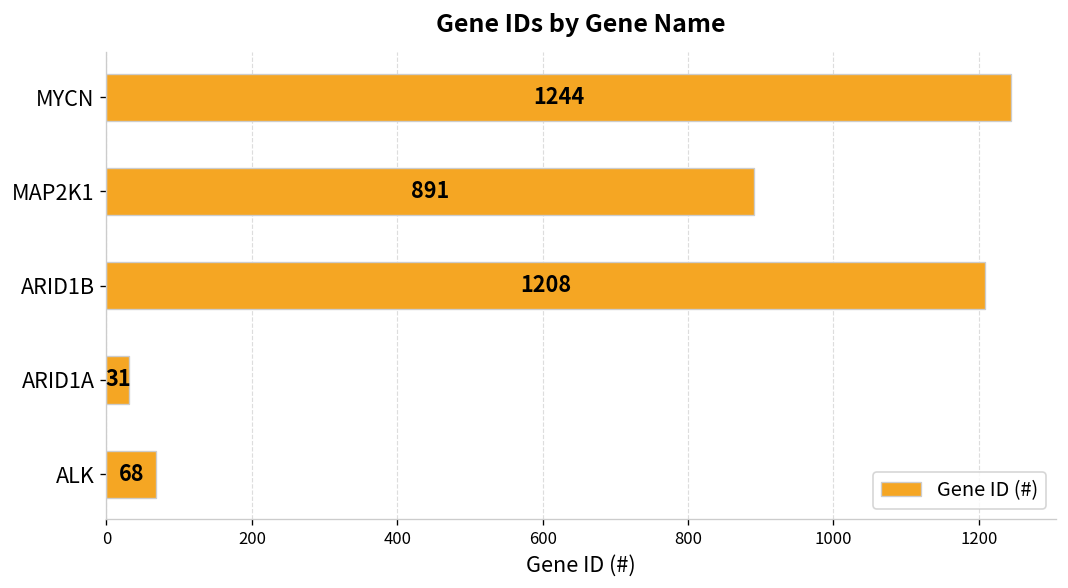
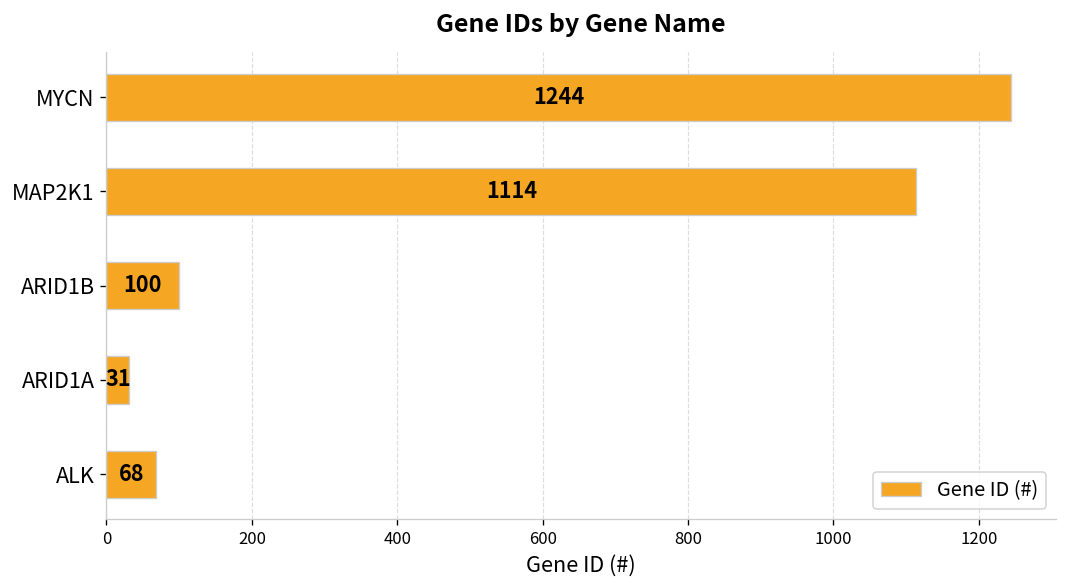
  {
    "MYCN": 1244,
-   "MAP2K1": 891,
-   "ARID1B": 1208,
+   "MAP2K1": 1114,
+   "ARID1B": 100,
    "ARID1A": 31,
    "ALK": 68
  }
